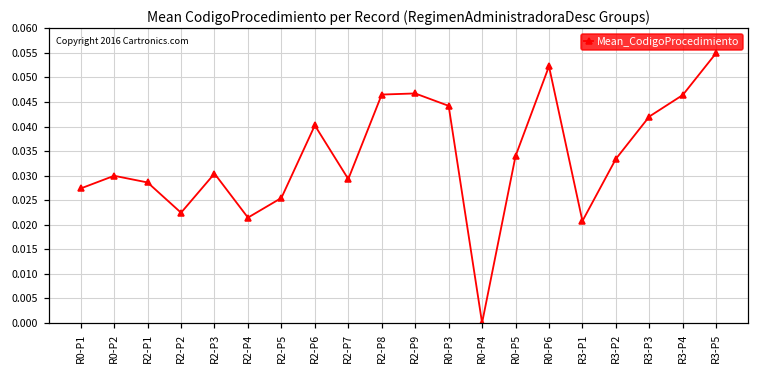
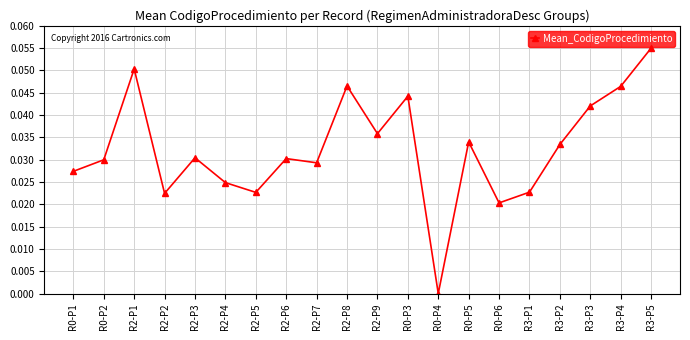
  {
    "R0-P1": 0.027,
    "R0-P2": 0.030,
-   "R2-P1": 0.029,
+   "R2-P1": 0.050,
    "R2-P2": 0.022,
    "R2-P3": 0.030,
-   "R2-P4": 0.021,
-   "R2-P5": 0.025,
-   "R2-P6": 0.040,
+   "R2-P4": 0.025,
+   "R2-P5": 0.023,
+   "R2-P6": 0.030,
    "R2-P7": 0.029,
    "R2-P8": 0.047,
-   "R2-P9": 0.047,
+   "R2-P9": 0.036,
    "R0-P3": 0.044,
    "R0-P4": 0.000,
    "R0-P5": 0.034,
-   "R0-P6": 0.052,
-   "R3-P1": 0.021,
+   "R0-P6": 0.020,
+   "R3-P1": 0.023,
    "R3-P2": 0.033,
    "R3-P3": 0.042,
    "R3-P4": 0.046,
    "R3-P5": 0.055
  }
